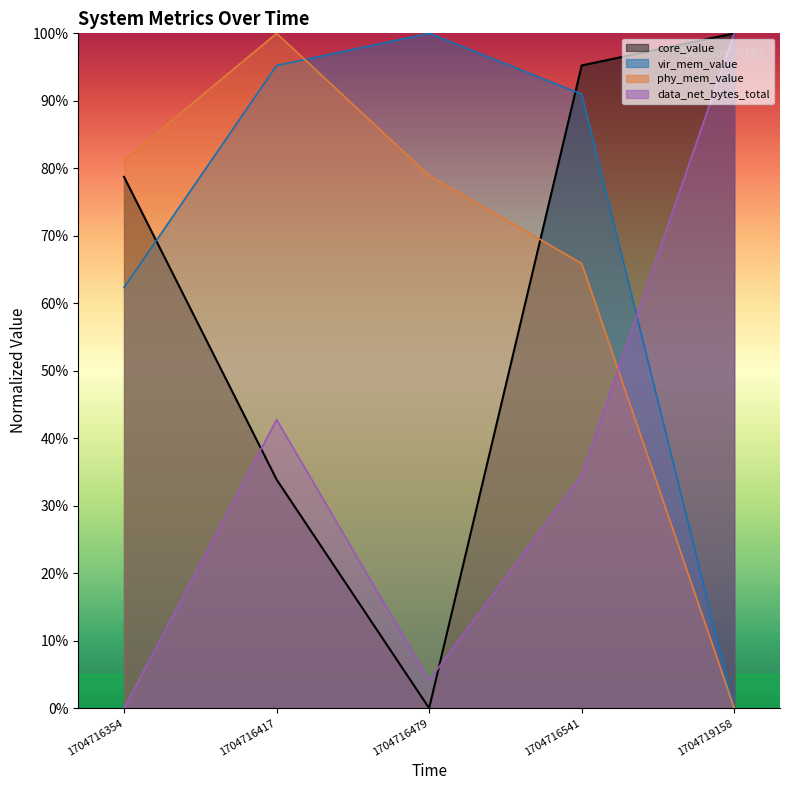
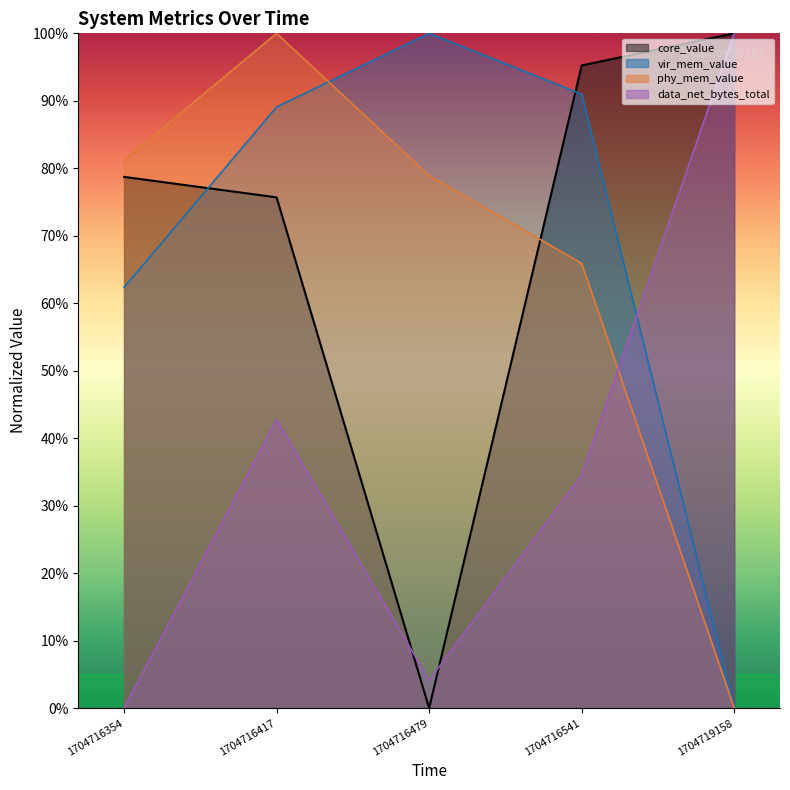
  {
    "core_value": {
      "1704716354": "79%",
-     "1704716417": "34%",
+     "1704716417": "76%",
      "1704716479": "0%",
      "1704716541": "95%"
    },
    "vir_mem_value": {
      "1704716354": "62%",
-     "1704716417": "95%",
+     "1704716417": "89%",
      "1704716479": "100%",
      "1704716541": "91%"
    },
    "phy_mem_value": {
      "1704716354": "81%",
      "1704716417": "100%",
      "1704716479": "79%",
      "1704716541": "66%"
    },
    "data_net_bytes_total": {
      "1704716354": "0%",
      "1704716417": "43%",
      "1704716479": "4%",
      "1704716541": "35%"
    }
  }
